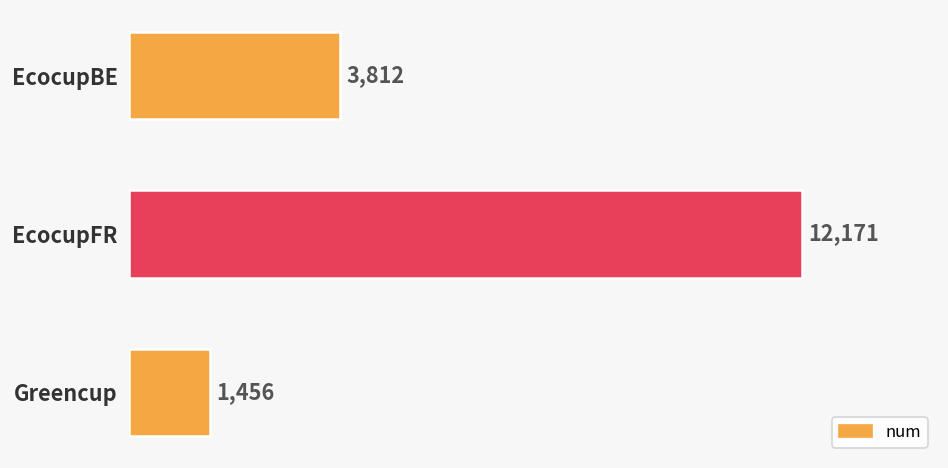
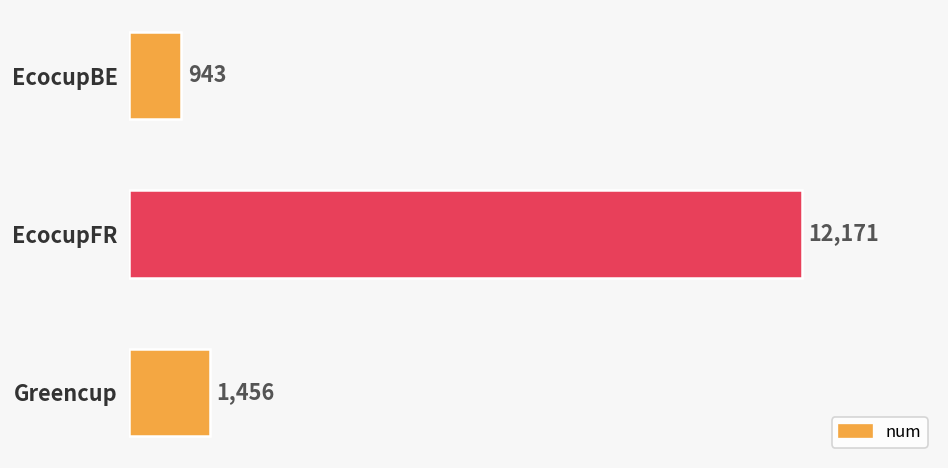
  {
-   "EcocupBE": "3,812",
+   "EcocupBE": "943",
    "EcocupFR": "12,171",
    "Greencup": "1,456"
  }
